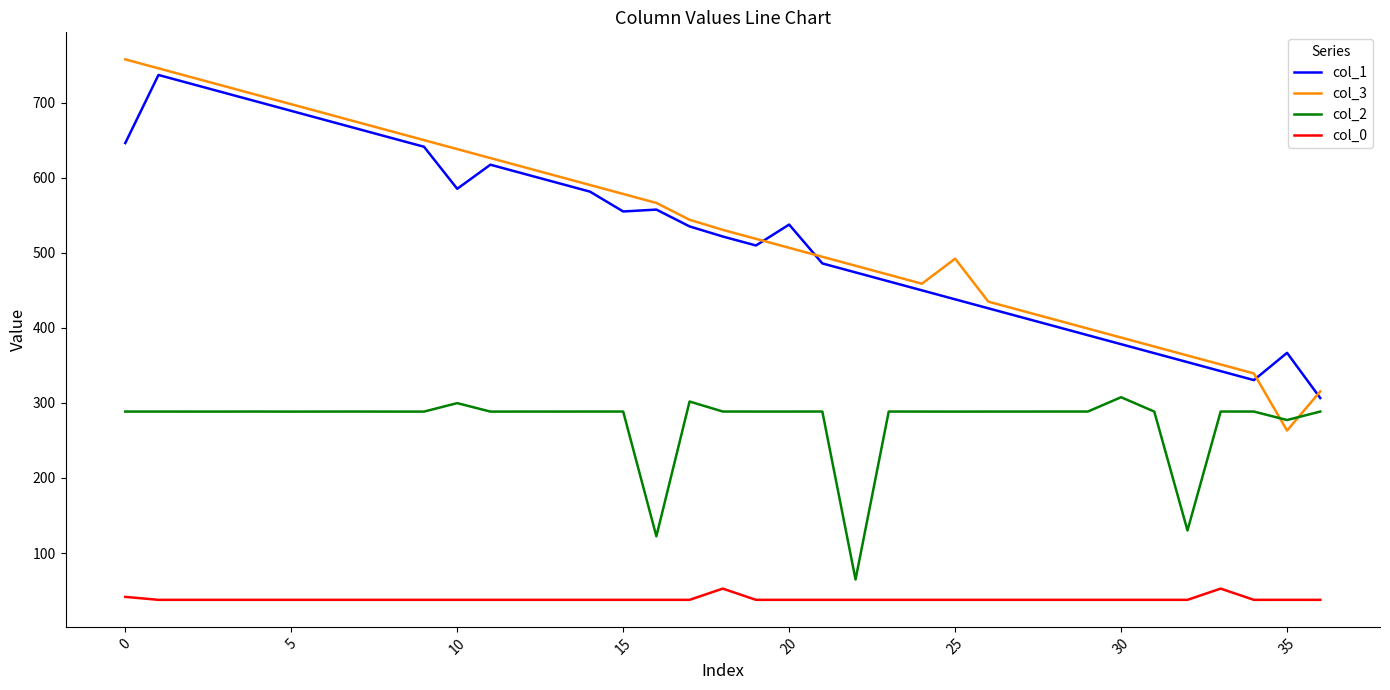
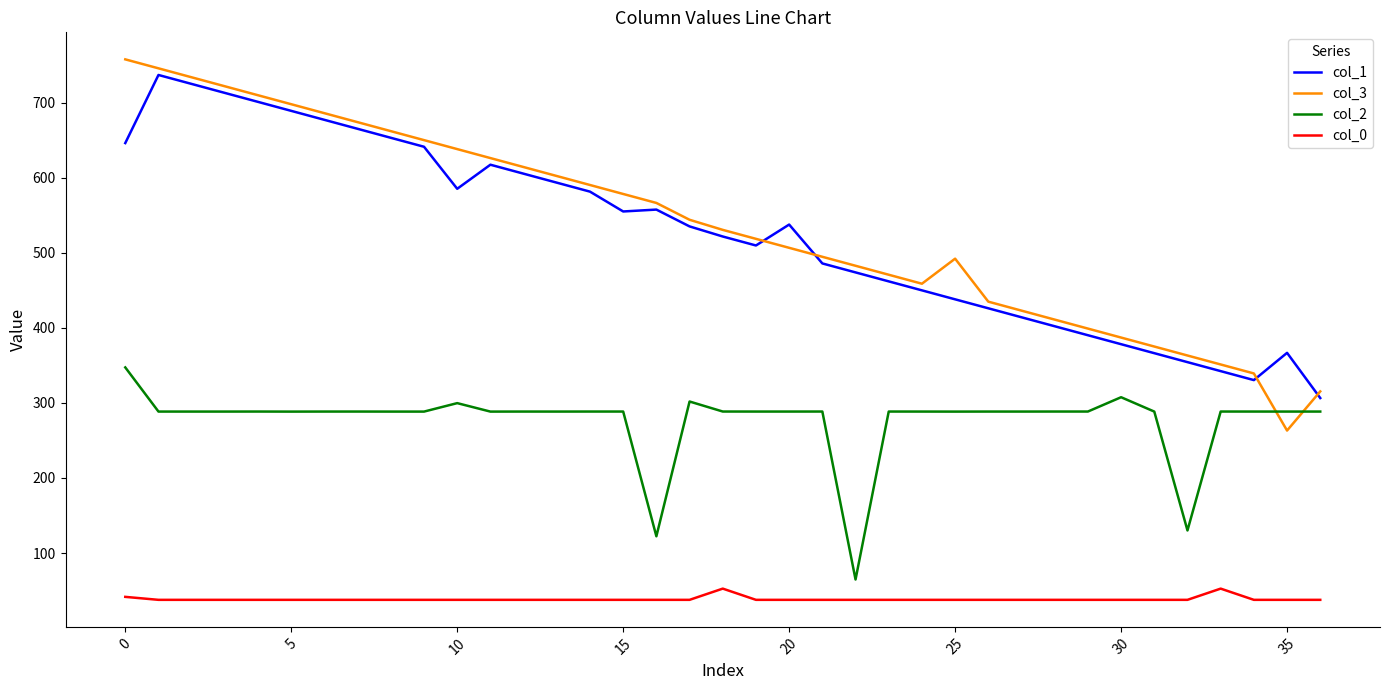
  {
    "col_1": {
      "0": 650,
      "5": 690,
      "10": 590,
      "15": 550,
      "20": 540,
      "25": 440,
      "30": 380,
      "35": 370
    },
    "col_3": {
      "0": 760,
      "5": 700,
      "10": 640,
      "15": 580,
      "20": 510,
      "25": 490,
      "30": 390,
      "35": 260
    },
    "col_2": {
-     "0": 290,
+     "0": 350,
      "5": 290,
      "10": 300,
      "15": 290,
      "20": 290,
      "25": 290,
      "30": 310,
-     "35": 280
+     "35": 290
    },
    "col_0": {
      "0": 40,
      "5": 40,
      "10": 40,
      "15": 40,
      "20": 40,
      "25": 40,
      "30": 40,
      "35": 40
    }
  }
